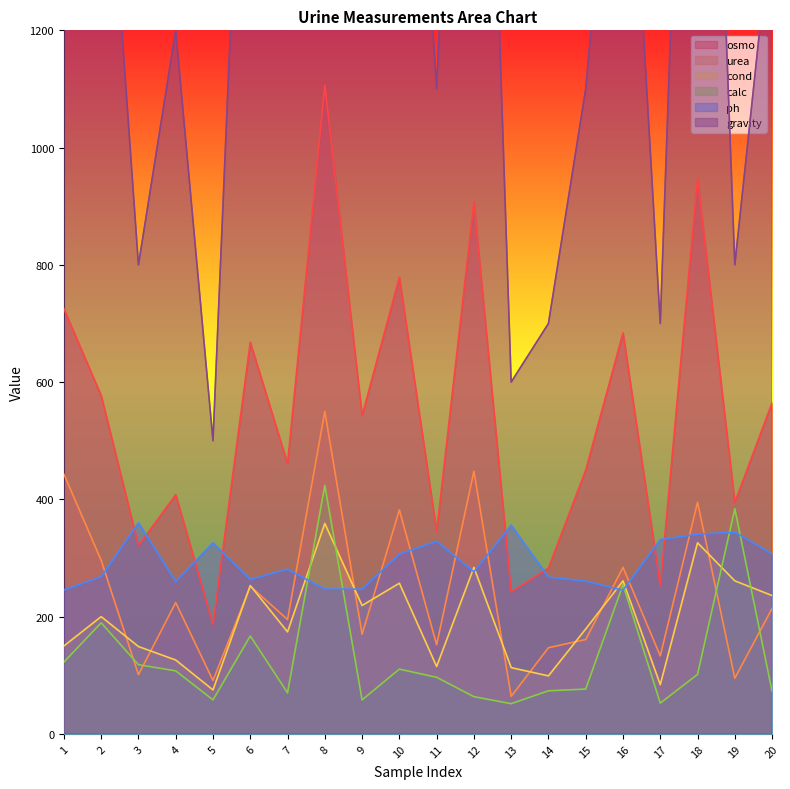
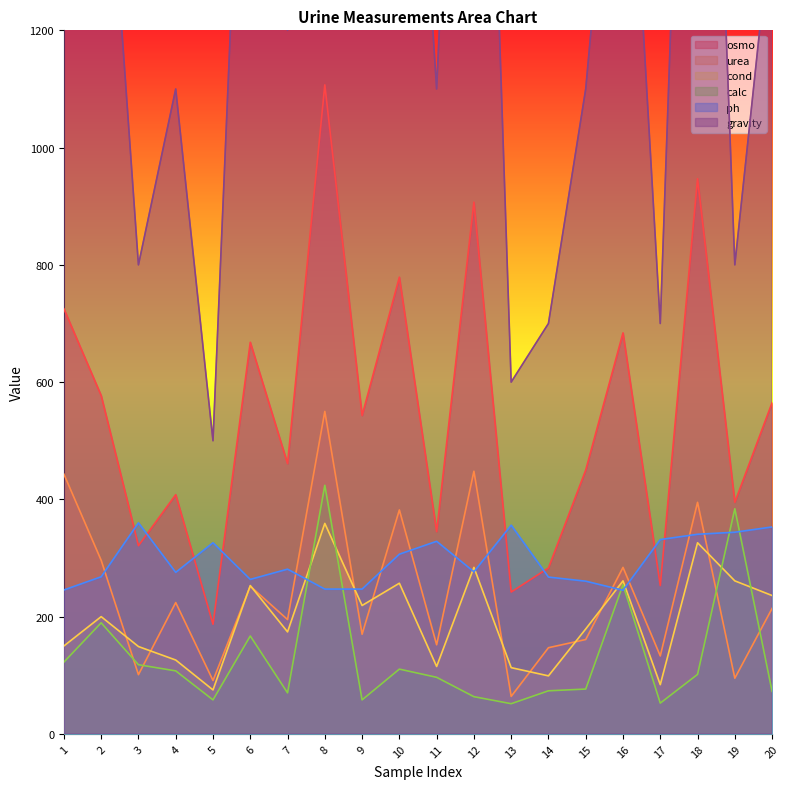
  {
    "calc": {
      "1": 120,
      "2": 190,
      "3": 120,
      "4": 110,
      "5": 60,
      "6": 170,
      "7": 70,
      "8": 420,
      "9": 60,
      "10": 110,
      "11": 100,
      "12": 60,
      "13": 50,
      "14": 70,
      "15": 80,
      "16": 250,
      "17": 50,
      "18": 100,
      "19": 380,
      "20": 70
    },
    "ph": {
      "1": 250,
      "2": 270,
      "3": 360,
-     "4": 260,
+     "4": 280,
      "5": 330,
      "6": 260,
      "7": 280,
      "8": 250,
      "9": 250,
      "10": 310,
      "11": 330,
      "12": 280,
      "13": 360,
      "14": 270,
      "15": 260,
      "16": 250,
      "17": 330,
      "18": 340,
      "19": 340,
-     "20": 310
+     "20": 350
    },
    "gravity": {
      "3": 800,
-     "4": 1200,
+     "4": 1100,
      "5": 500,
      "7": 1200,
      "11": 1100,
      "13": 600,
      "14": 700,
      "15": 1100,
      "17": 700,
      "19": 800
    }
  }
